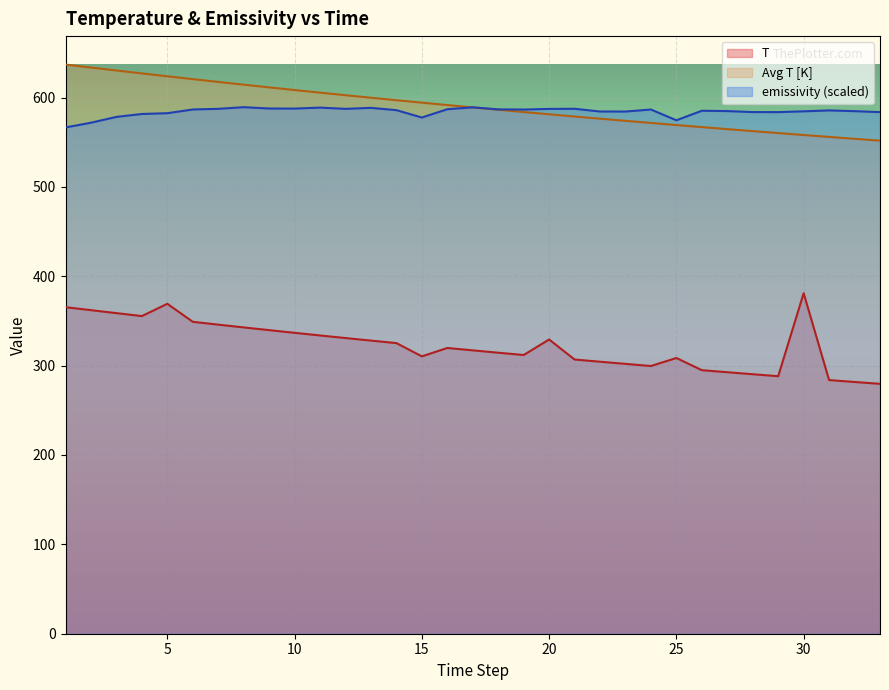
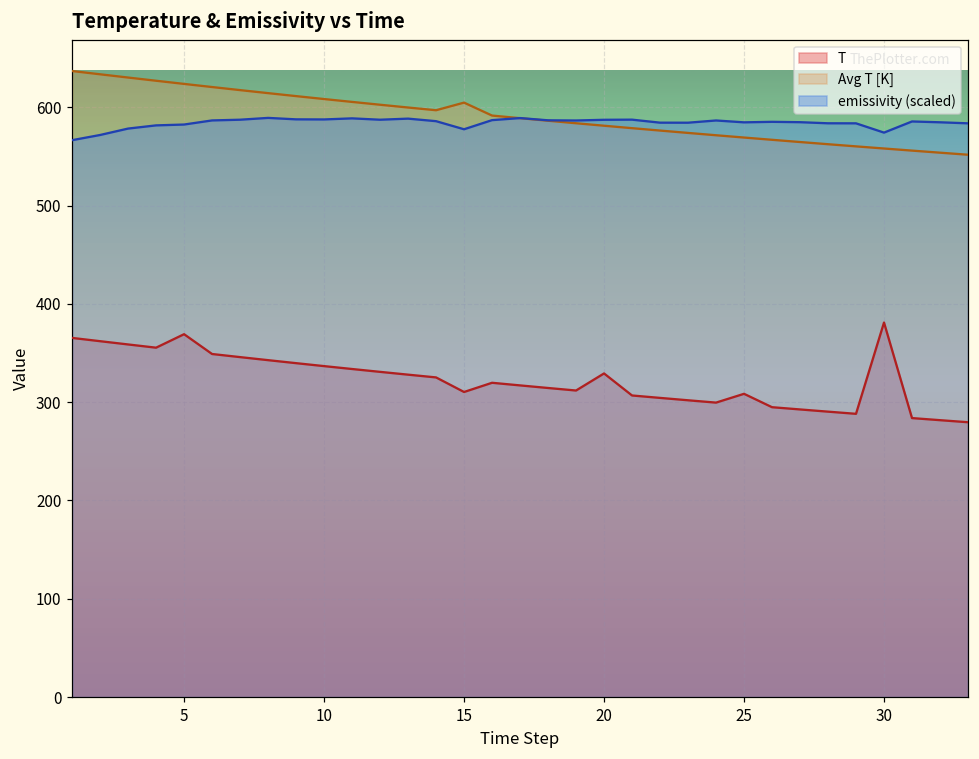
  {
    "T": {
      "5": 370,
      "10": 340,
      "15": 310,
      "20": 330,
      "25": 310,
      "30": 380
    },
    "Avg T [K]": {
      "5": 620,
      "10": 610,
-     "15": 590,
+     "15": 600,
      "20": 580,
      "25": 570,
      "30": 560
    },
    "emissivity (scaled)": {
      "5": 580,
      "10": 590,
      "15": 580,
      "20": 590,
-     "25": 570,
-     "30": 580
+     "25": 580,
+     "30": 570
    }
  }
